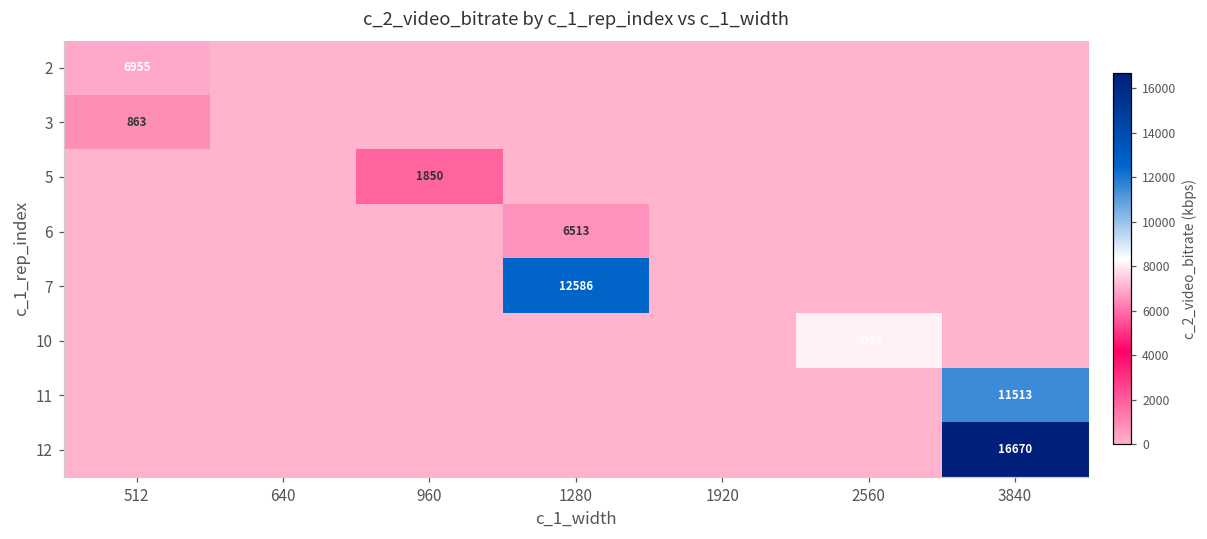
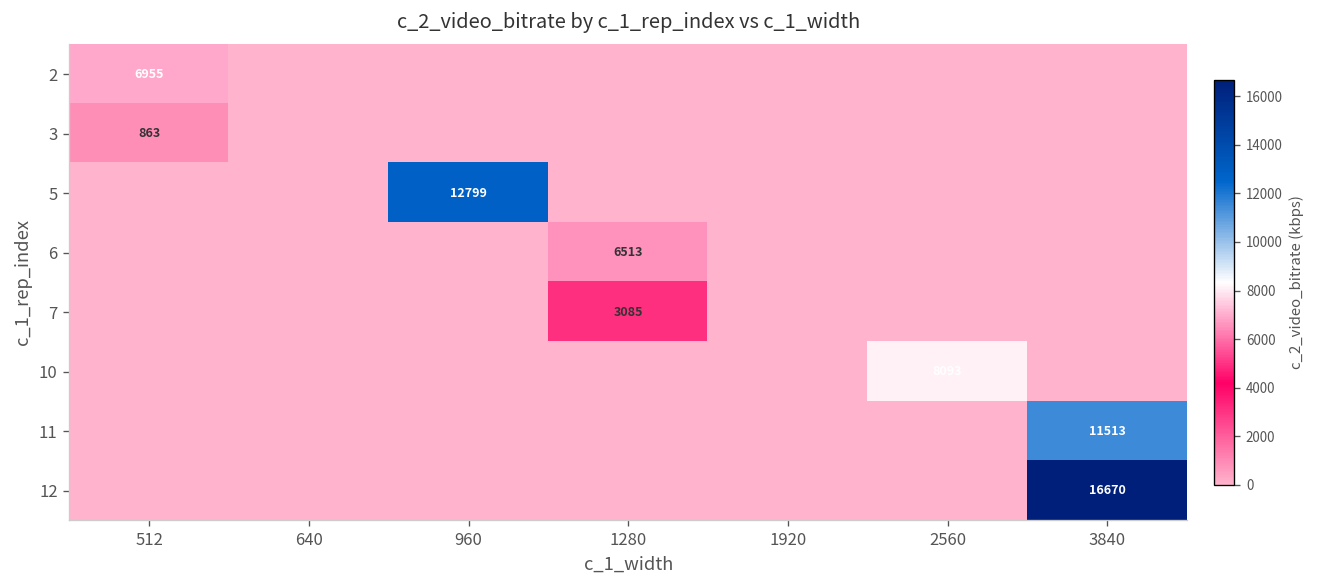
  {
    "2": {
      "512": 6955
    },
    "3": {
      "512": 863
    },
    "5": {
-     "960": 1850
+     "960": 12799
    },
    "6": {
      "1280": 6513
    },
    "7": {
-     "1280": 12586
+     "1280": 3085
    },
    "11": {
      "3840": 11513
    },
    "12": {
      "3840": 16670
    }
  }
